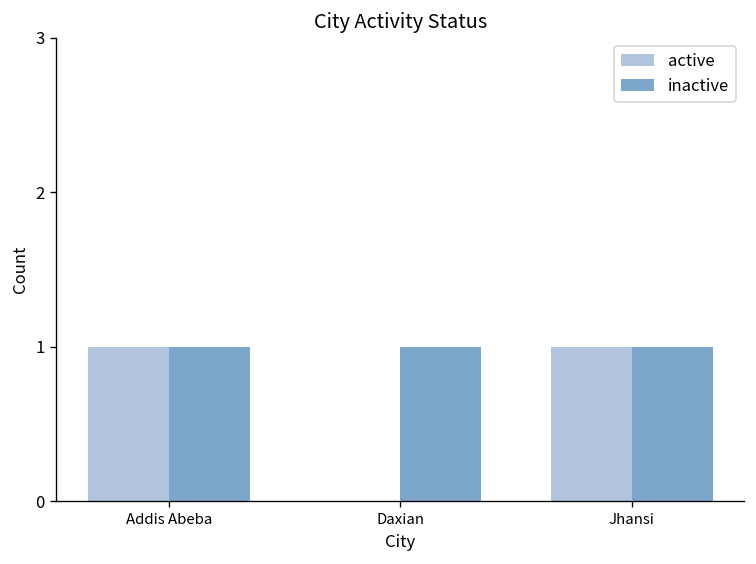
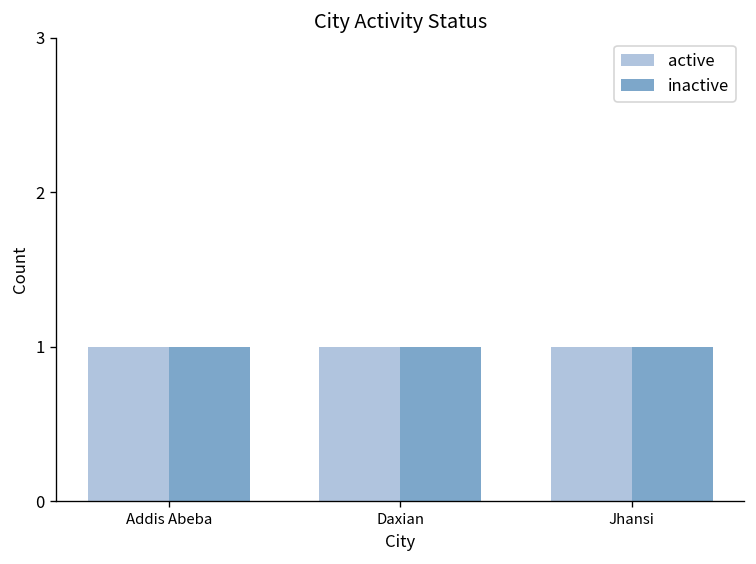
  {
    "active": {
      "Addis Abeba": 1,
-     "Daxian": 0,
+     "Daxian": 1,
      "Jhansi": 1
    },
    "inactive": {
      "Addis Abeba": 1,
      "Daxian": 1,
      "Jhansi": 1
    }
  }
